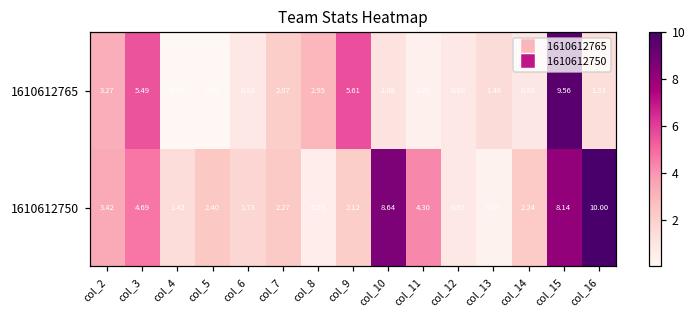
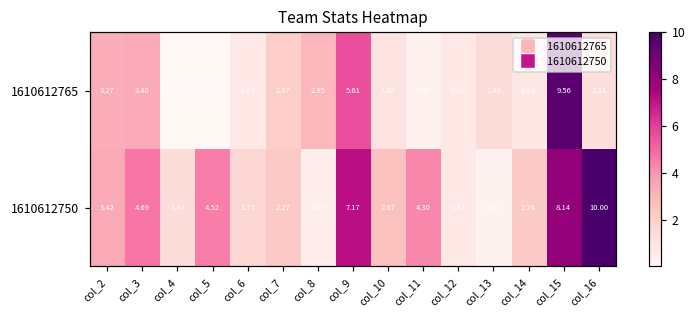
  {
    "1610612765": {
      "col_2": 3.27,
-     "col_3": 5.49,
+     "col_3": 3.40,
      "col_7": 2.07,
      "col_8": 2.95,
      "col_9": 5.61,
      "col_15": 9.56
    },
    "1610612750": {
      "col_2": 3.42,
      "col_3": 4.69,
-     "col_5": 2.40,
+     "col_5": 4.52,
      "col_7": 2.27,
-     "col_9": 2.12,
-     "col_10": 8.64,
+     "col_9": 7.17,
+     "col_10": 2.67,
      "col_11": 4.30,
      "col_14": 2.24,
      "col_15": 8.14,
      "col_16": 10.00
    }
  }
